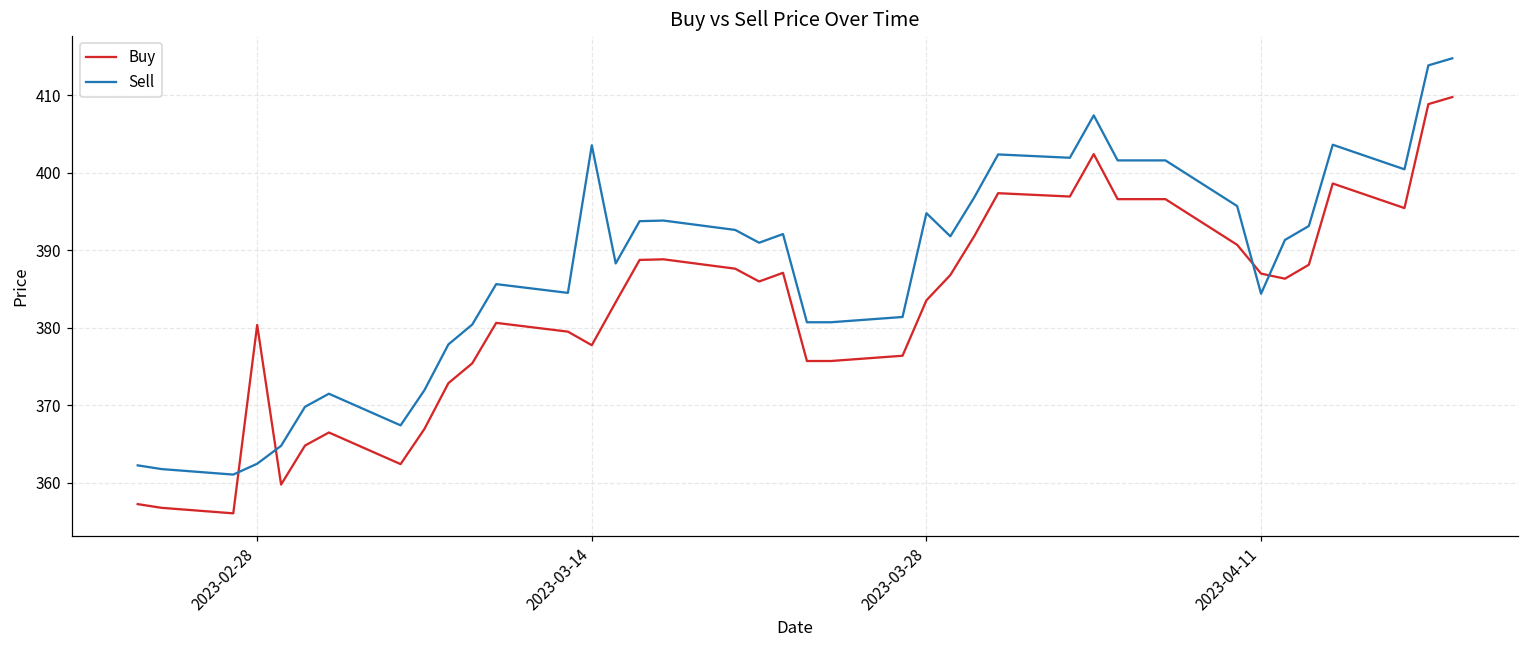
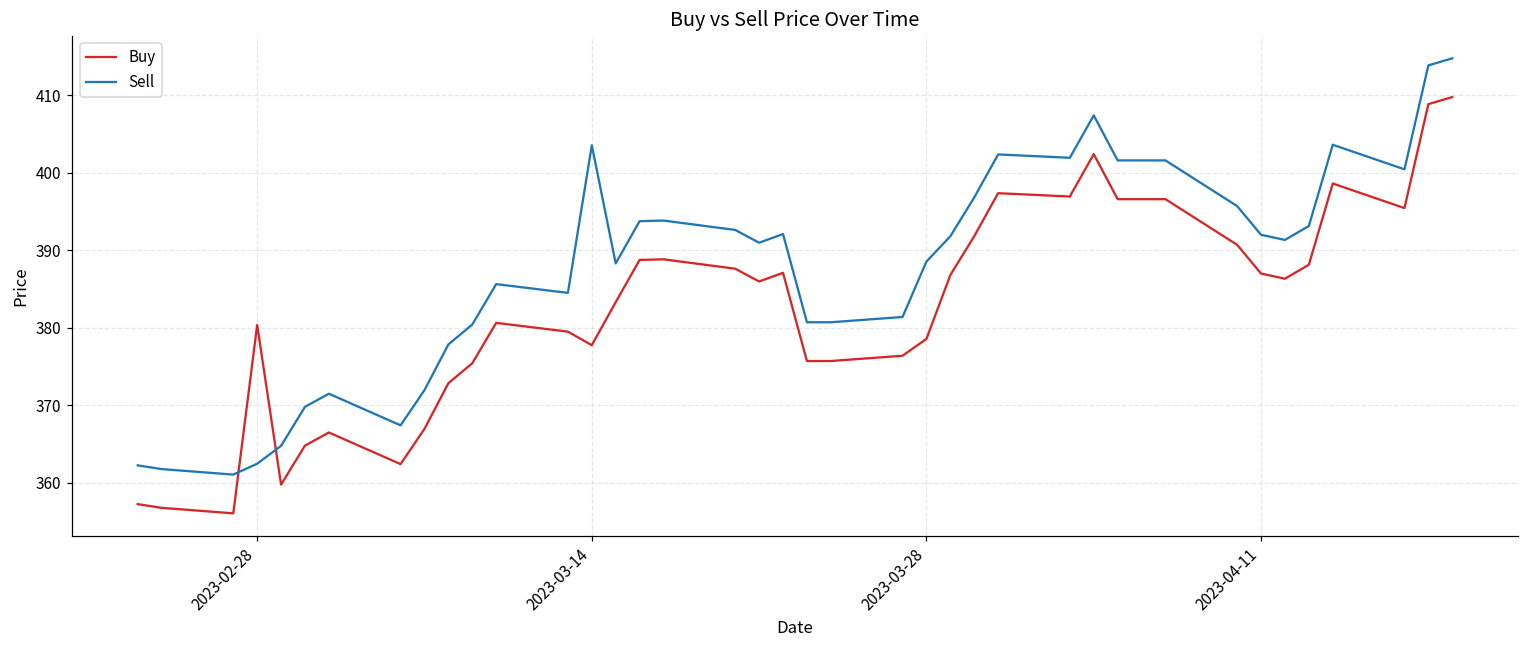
  {
    "Buy": {
      "2023-02-28": 380,
      "2023-03-14": 378,
-     "2023-03-28": 384,
+     "2023-03-28": 379,
      "2023-04-11": 387
    },
    "Sell": {
      "2023-02-28": 362,
      "2023-03-14": 404,
-     "2023-03-28": 395,
-     "2023-04-11": 384
+     "2023-03-28": 389,
+     "2023-04-11": 392
    }
  }
